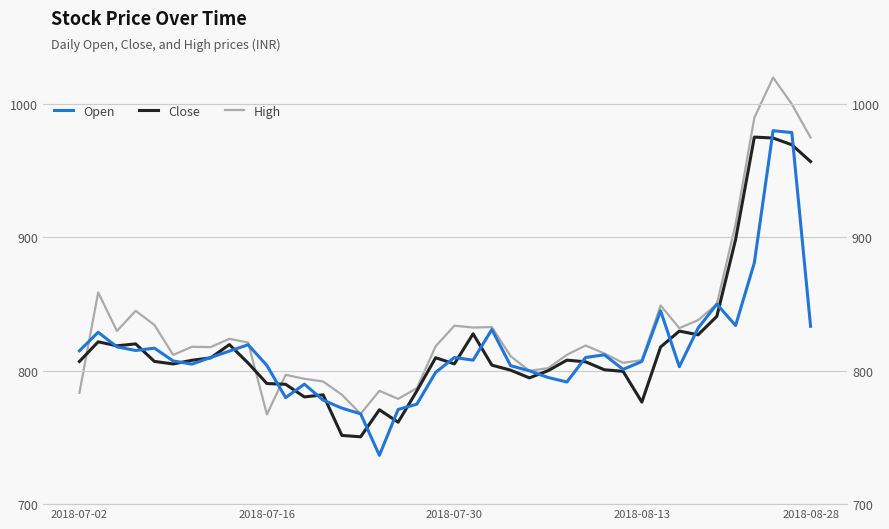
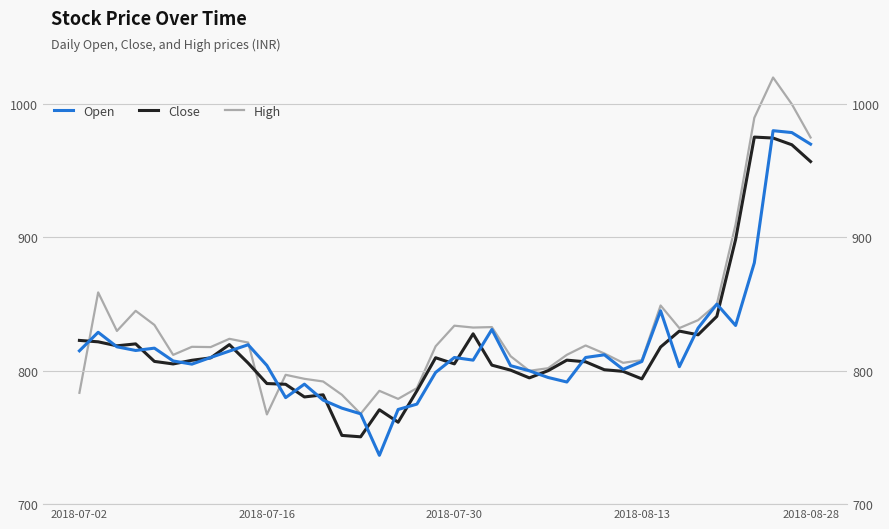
  {
    "Open": {
      "2018-07-02": 815,
      "2018-07-16": 804,
      "2018-07-30": 810,
-     "2018-08-28": 833
+     "2018-08-28": 970
    },
    "Close": {
-     "2018-07-02": 807,
+     "2018-07-02": 823,
      "2018-07-16": 790,
      "2018-07-30": 805,
-     "2018-08-13": 777,
+     "2018-08-13": 794,
      "2018-08-28": 957
    },
    "High": {
      "2018-07-02": 784,
      "2018-07-16": 767,
      "2018-07-30": 834,
      "2018-08-28": 975
    }
  }
